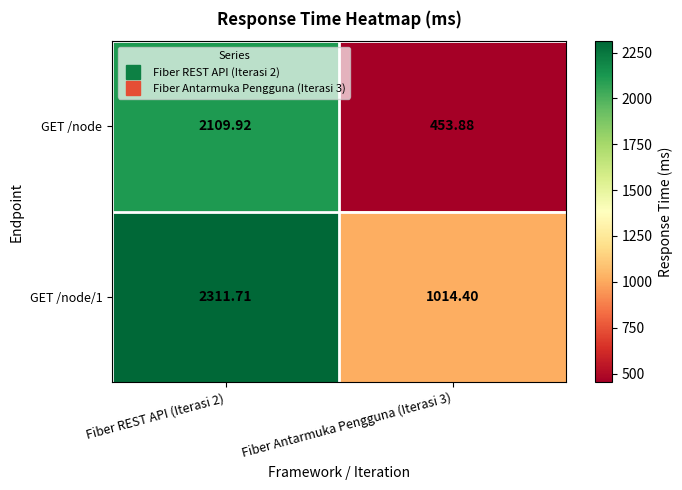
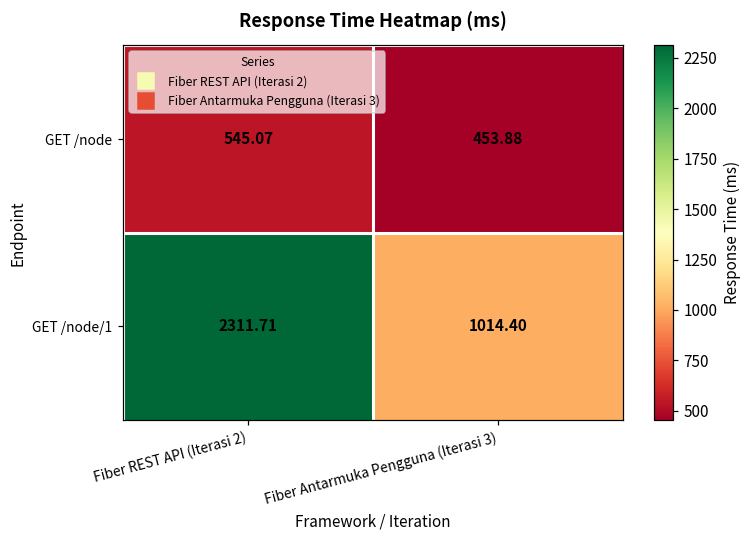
  {
    "GET /node": {
-     "Fiber REST API (Iterasi 2)": 2109.92,
+     "Fiber REST API (Iterasi 2)": 545.07,
      "Fiber Antarmuka Pengguna (Iterasi 3)": 453.88
    },
    "GET /node/1": {
      "Fiber REST API (Iterasi 2)": 2311.71,
      "Fiber Antarmuka Pengguna (Iterasi 3)": 1014.40
    }
  }
